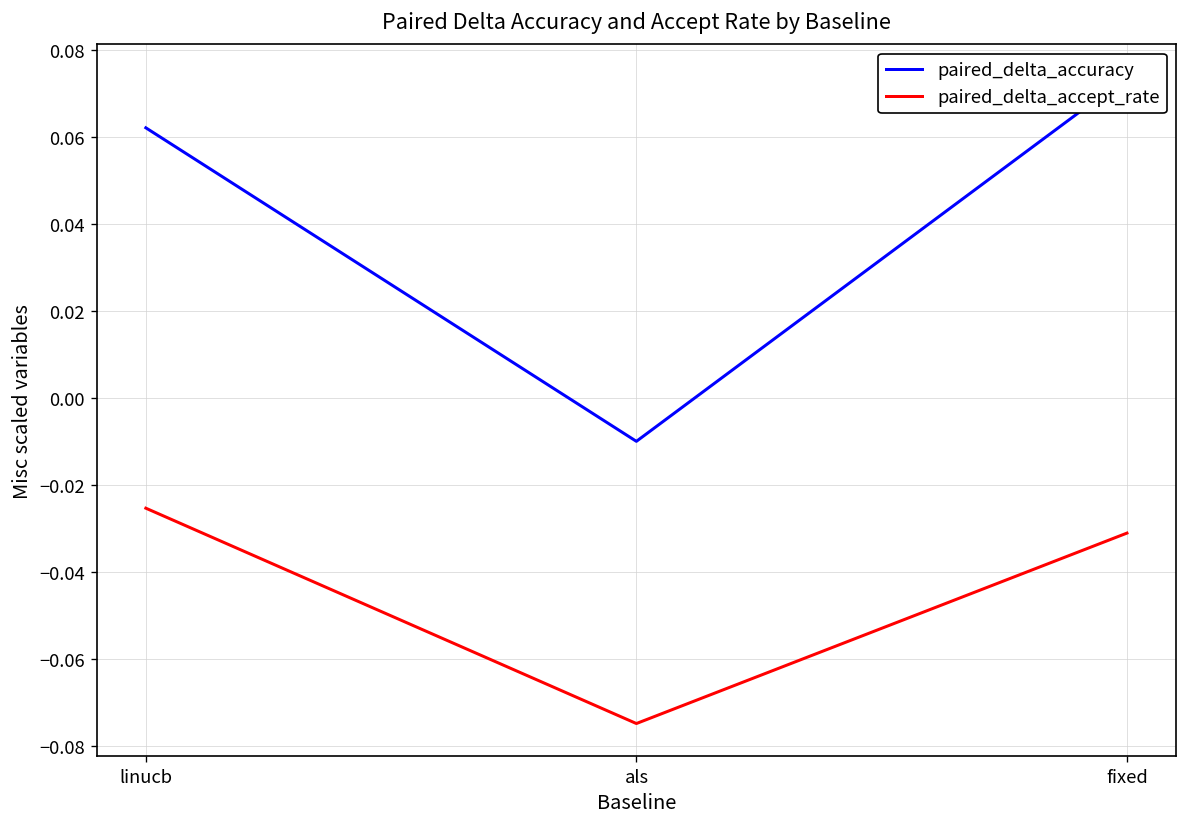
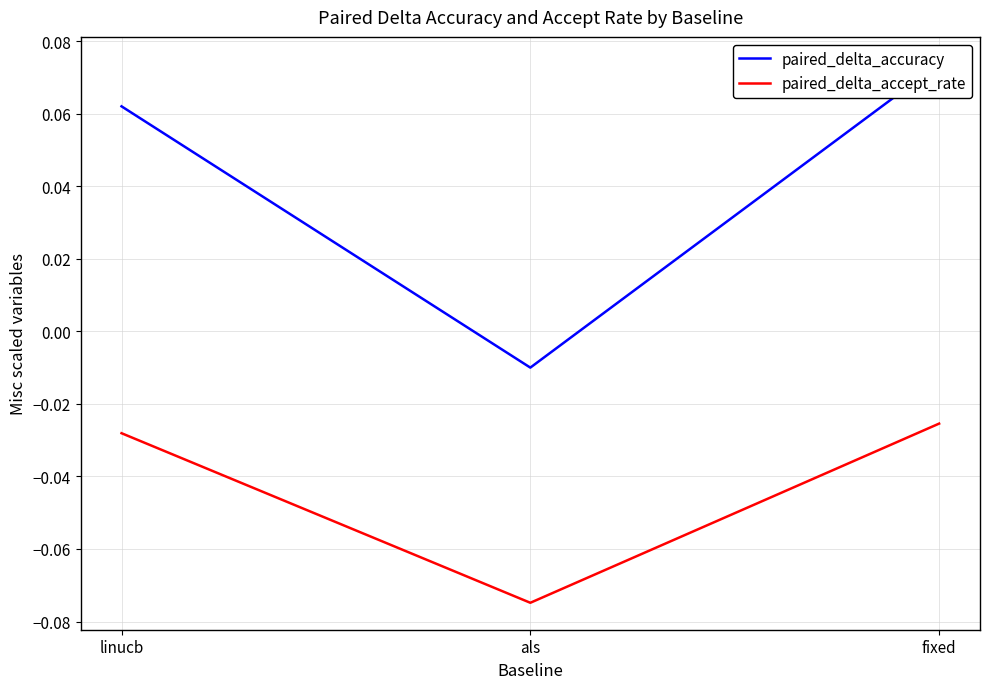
  {
    "paired_delta_accuracy": {
      "linucb": 0.062,
      "als": -0.010
    },
    "paired_delta_accept_rate": {
-     "linucb": -0.025,
+     "linucb": -0.028,
      "als": -0.075,
-     "fixed": -0.031
+     "fixed": -0.025
    }
  }
